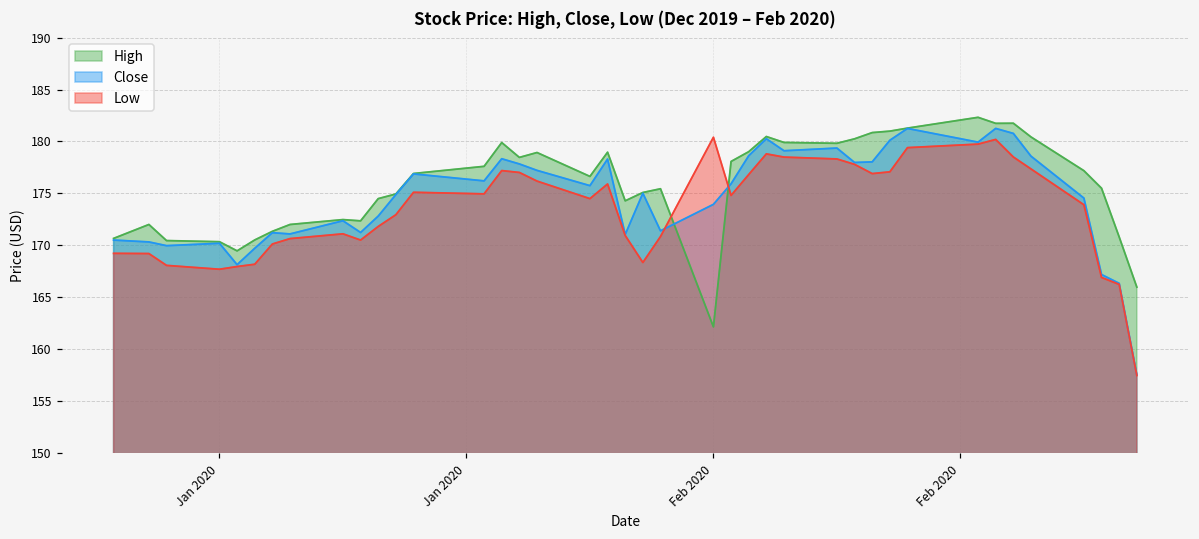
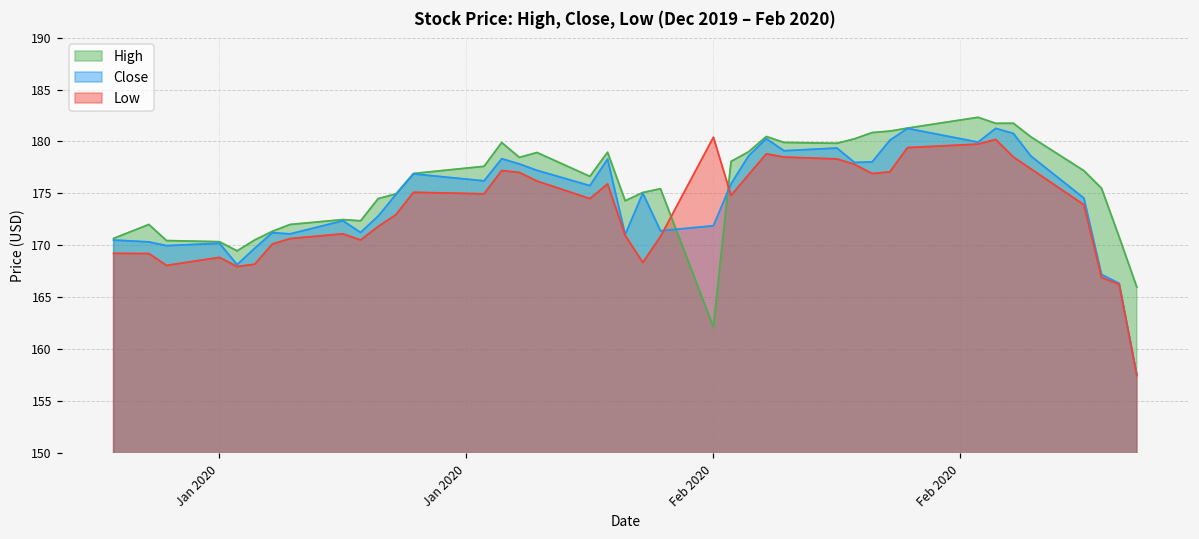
  {
    "High": {
      "Feb 2020": 162
    },
    "Close": {
-     "Feb 2020": 174
+     "Feb 2020": 172
    },
    "Low": {
-     "Jan 2020": 168,
+     "Jan 2020": 169,
      "Feb 2020": 180
    }
  }
